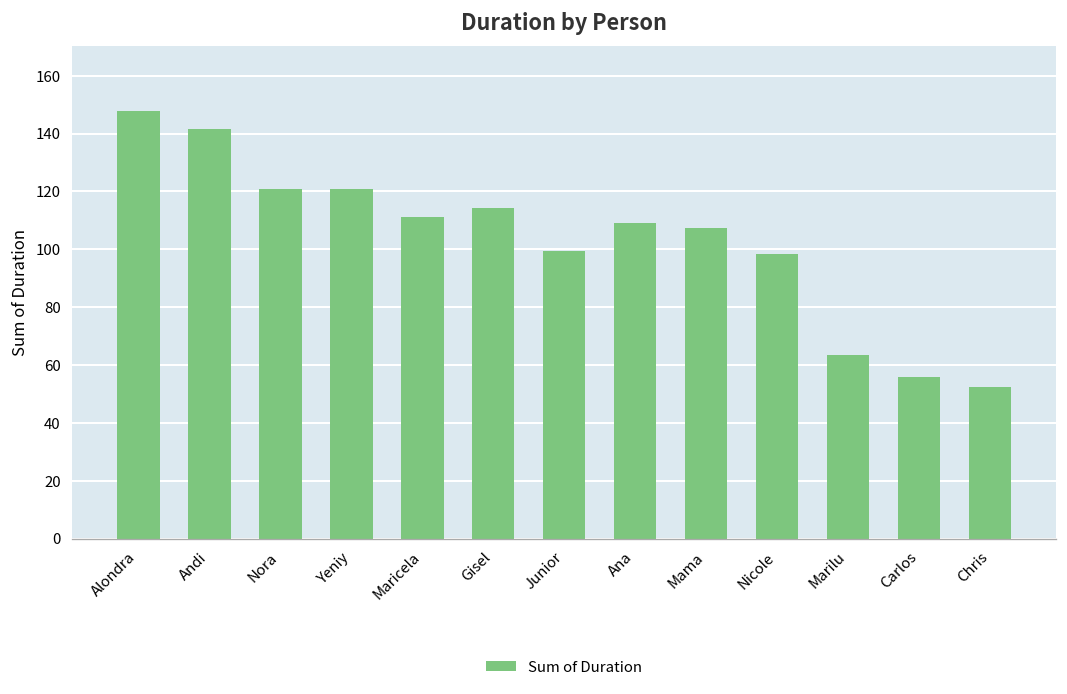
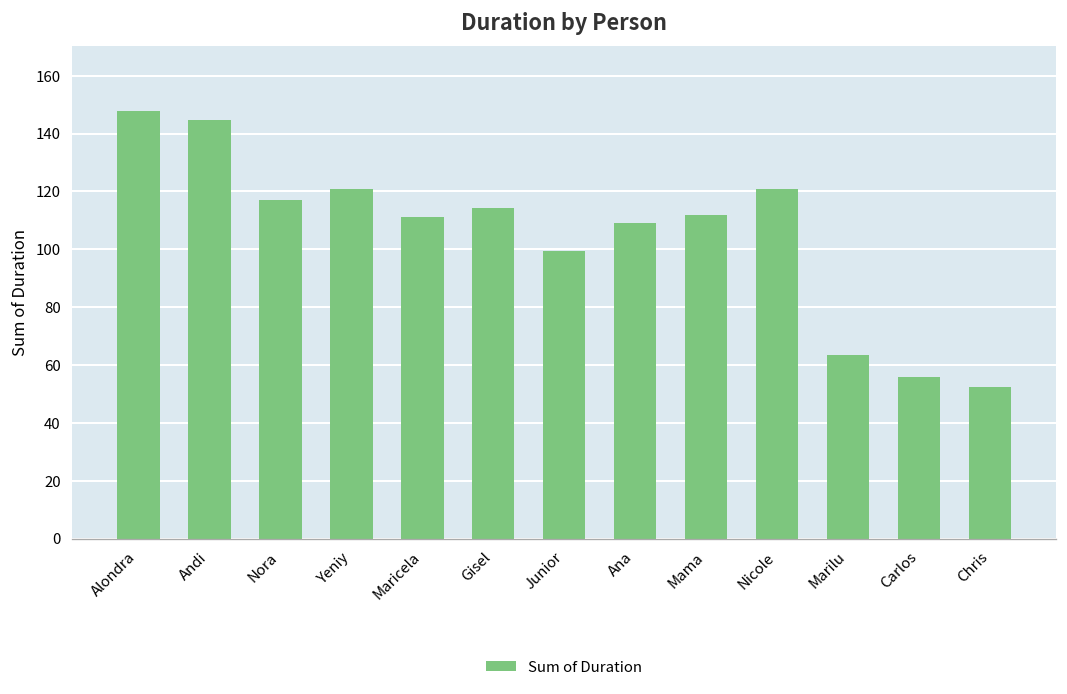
  {
    "Alondra": 148,
-   "Andi": 141,
-   "Nora": 121,
+   "Andi": 145,
+   "Nora": 117,
    "Yeniy": 121,
    "Maricela": 111,
    "Gisel": 114,
    "Junior": 99,
    "Ana": 109,
-   "Mama": 108,
-   "Nicole": 98,
+   "Mama": 112,
+   "Nicole": 121,
    "Marilu": 63,
    "Carlos": 56,
    "Chris": 52
  }
